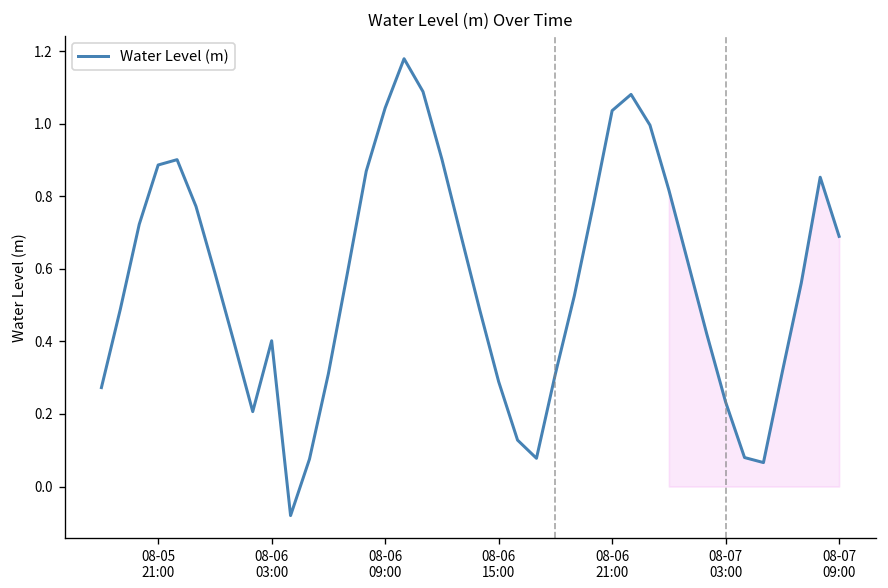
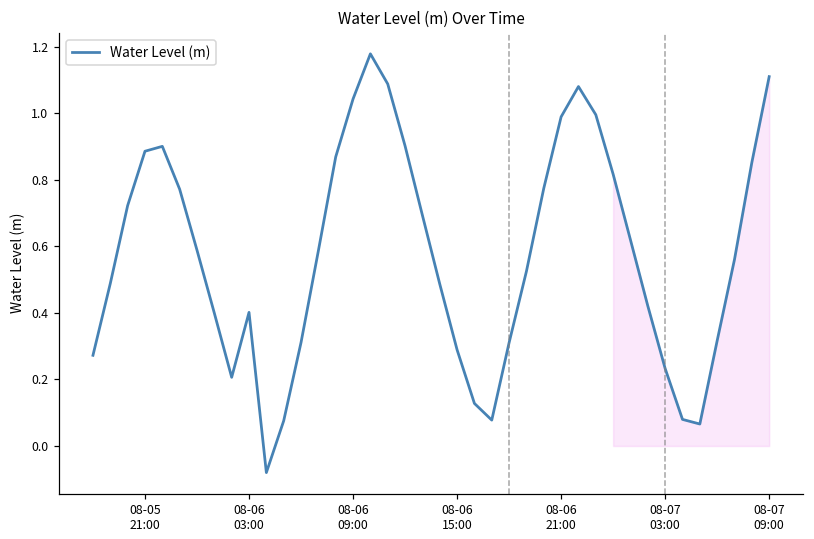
  {
    "Water Level (m)": {
      "08-05 21:00": 0.89,
      "08-06 03:00": 0.40,
      "08-06 09:00": 1.04,
      "08-06 15:00": 0.29,
-     "08-06 21:00": 1.04,
-     "08-07 09:00": 0.69
+     "08-06 21:00": 0.99,
+     "08-07 09:00": 1.11
    }
  }
